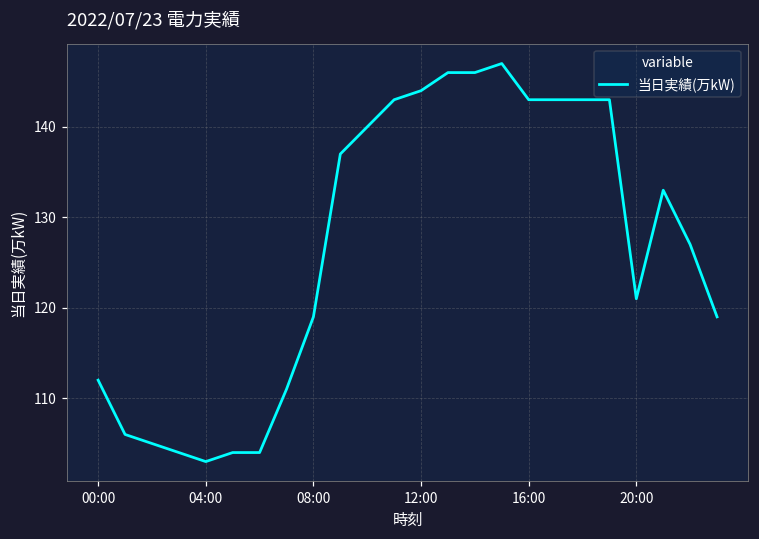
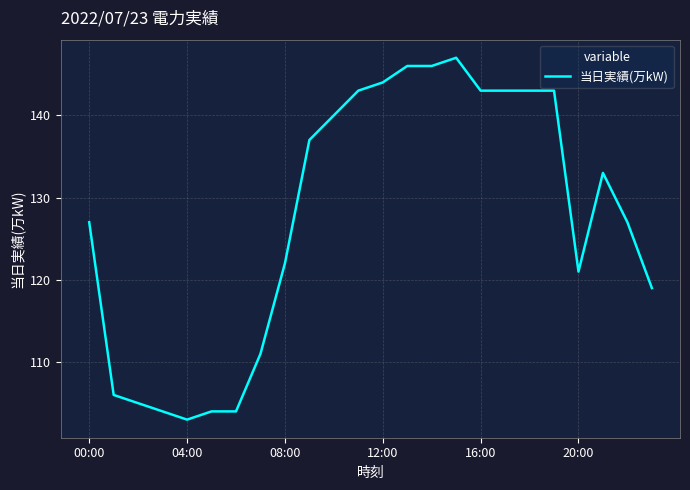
  {
-   "00:00": 112,
+   "00:00": 127,
    "04:00": 103,
-   "08:00": 119,
+   "08:00": 122,
    "12:00": 144,
    "16:00": 143,
    "20:00": 121
  }
